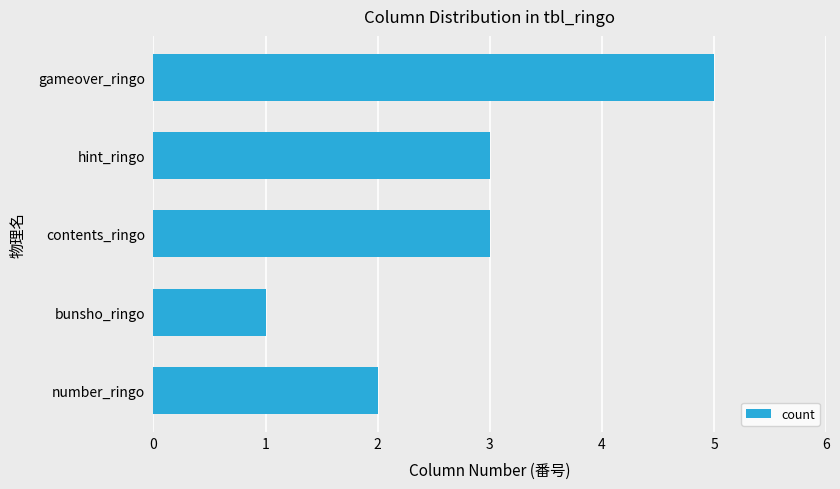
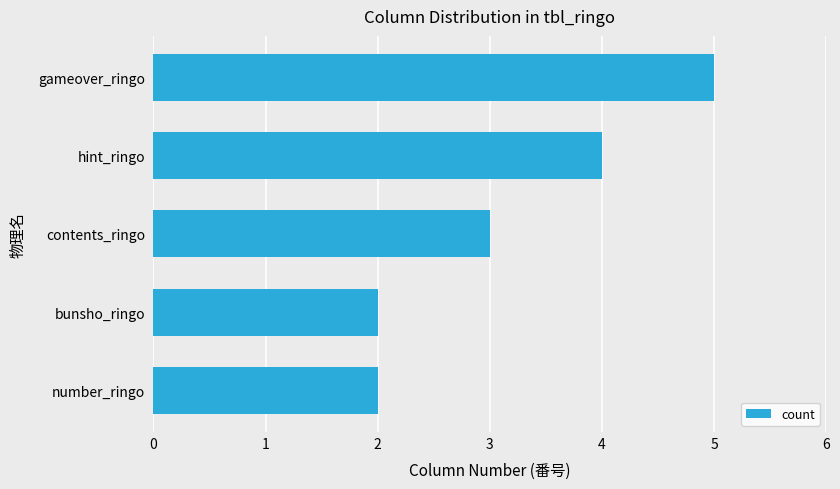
  {
    "gameover_ringo": 5,
-   "hint_ringo": 3,
+   "hint_ringo": 4,
    "contents_ringo": 3,
-   "bunsho_ringo": 1,
+   "bunsho_ringo": 2,
    "number_ringo": 2
  }
